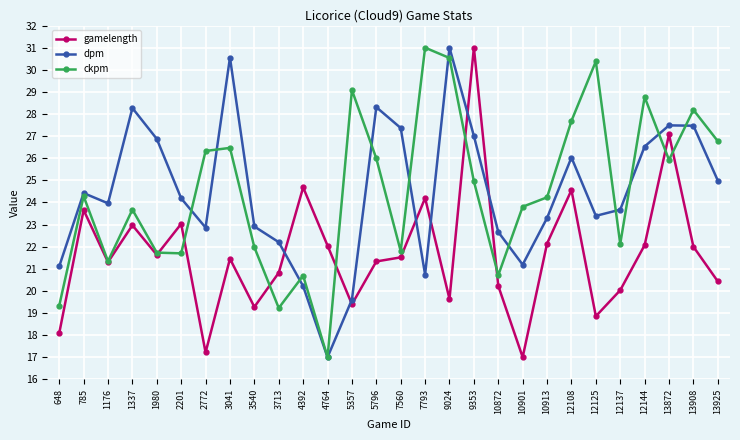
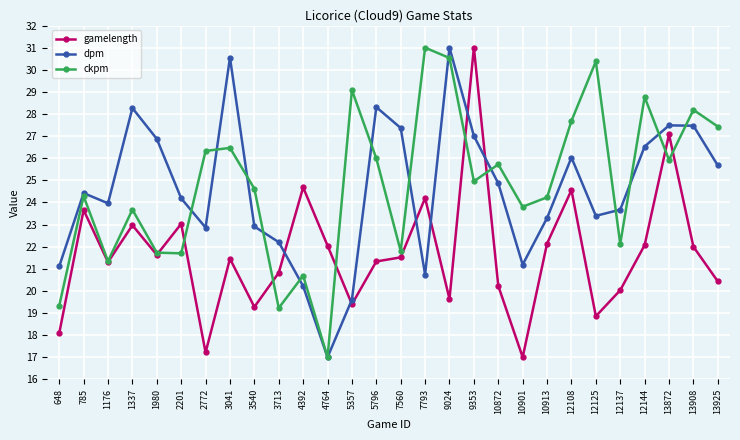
  {
    "gamelength": {
      "648": 18.1,
      "785": 23.7,
      "1337": 23.0,
      "2201": 23.0,
      "2772": 17.2,
      "3041": 21.5,
      "3540": 19.3,
      "3713": 20.8,
      "4392": 24.7,
      "4764": 22.0,
      "5357": 19.4,
      "5796": 21.3,
      "7560": 21.5,
      "7793": 24.2,
      "9024": 19.6,
      "9353": 31.0,
      "10872": 20.2,
      "10901": 17.0,
      "10913": 22.1,
      "12108": 24.6,
      "12125": 18.9,
      "12137": 20.0,
      "12144": 22.1,
      "13872": 27.1,
      "13908": 22.0,
      "13925": 20.4
    },
    "dpm": {
      "648": 21.1,
      "785": 24.4,
      "1176": 24.0,
      "1337": 28.3,
      "1980": 26.9,
      "2201": 24.2,
      "2772": 22.9,
      "3041": 30.6,
      "3540": 22.9,
      "3713": 22.2,
      "4392": 20.2,
      "5357": 19.6,
      "5796": 28.3,
      "7560": 27.4,
      "7793": 20.7,
      "9024": 31.0,
      "9353": 27.0,
-     "10872": 22.7,
+     "10872": 24.9,
      "10901": 21.2,
      "10913": 23.3,
      "12108": 26.0,
      "12125": 23.4,
      "12137": 23.7,
      "12144": 26.5,
      "13872": 27.5,
      "13908": 27.5,
-     "13925": 25.0
+     "13925": 25.7
    },
    "ckpm": {
      "648": 19.3,
      "785": 24.3,
      "1337": 23.7,
      "2201": 21.7,
      "2772": 26.3,
      "3041": 26.5,
-     "3540": 22.0,
+     "3540": 24.6,
      "3713": 19.2,
      "4392": 20.7,
      "5357": 29.1,
      "5796": 26.0,
      "7560": 21.8,
      "7793": 31.0,
      "9024": 30.5,
      "9353": 25.0,
-     "10872": 20.7,
+     "10872": 25.7,
      "10901": 23.8,
      "10913": 24.2,
      "12108": 27.7,
      "12125": 30.4,
      "12137": 22.1,
      "12144": 28.8,
      "13872": 25.9,
      "13908": 28.2,
-     "13925": 26.8
+     "13925": 27.4
    }
  }
